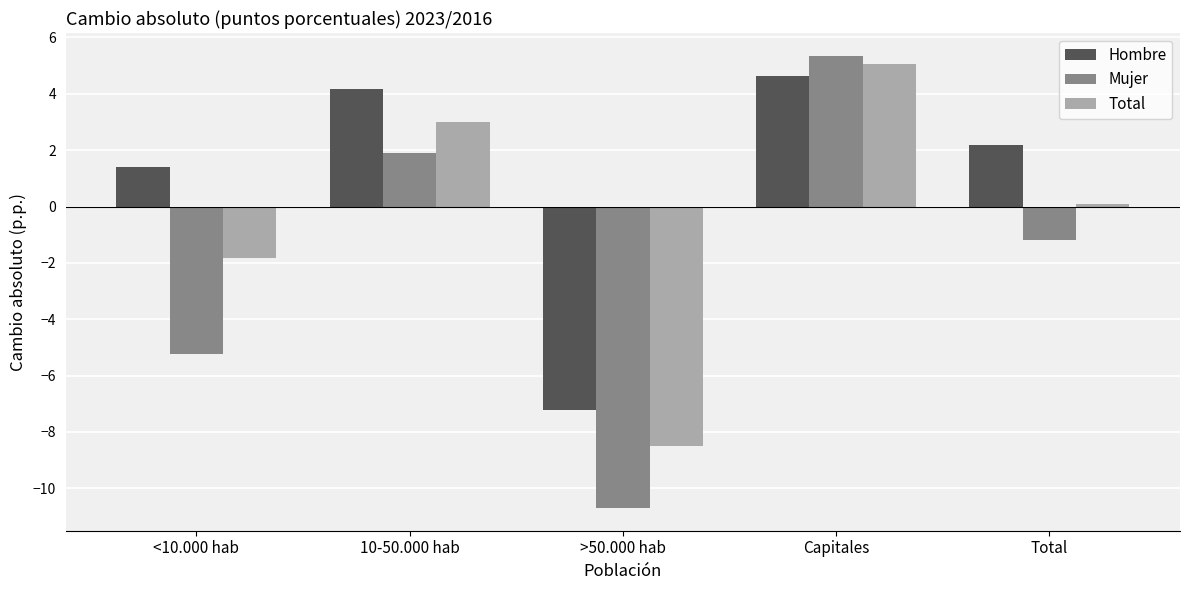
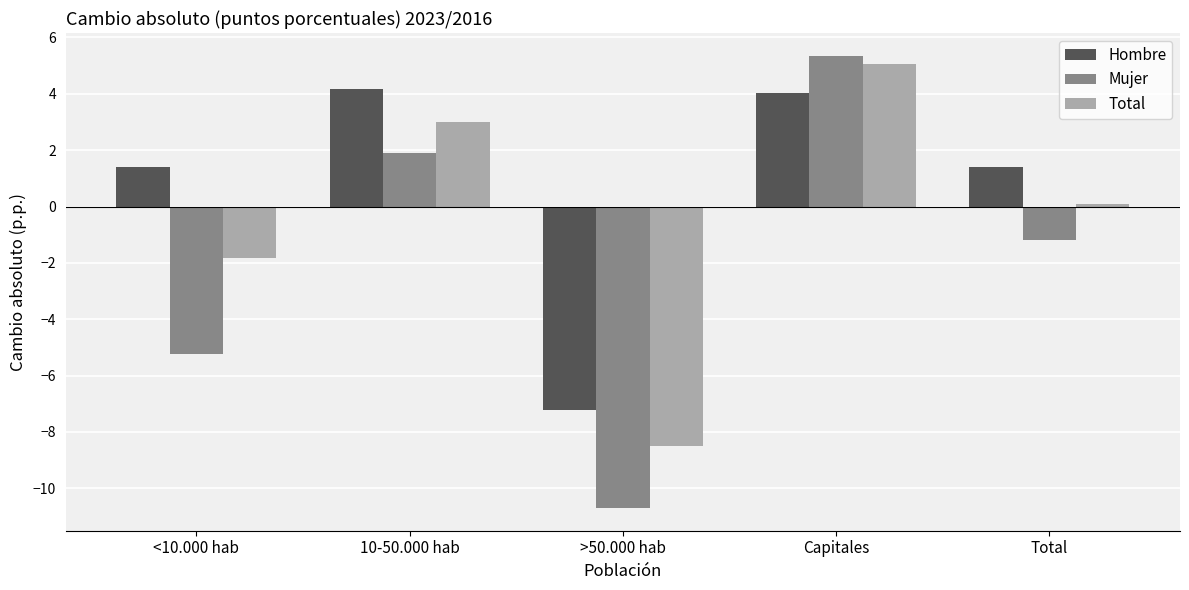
  {
    "Hombre": {
      "<10.000 hab": 1.4,
      "10-50.000 hab": 4.2,
      ">50.000 hab": -7.2,
-     "Capitales": 4.6,
-     "Total": 2.2
+     "Capitales": 4.0,
+     "Total": 1.4
    }
  }
